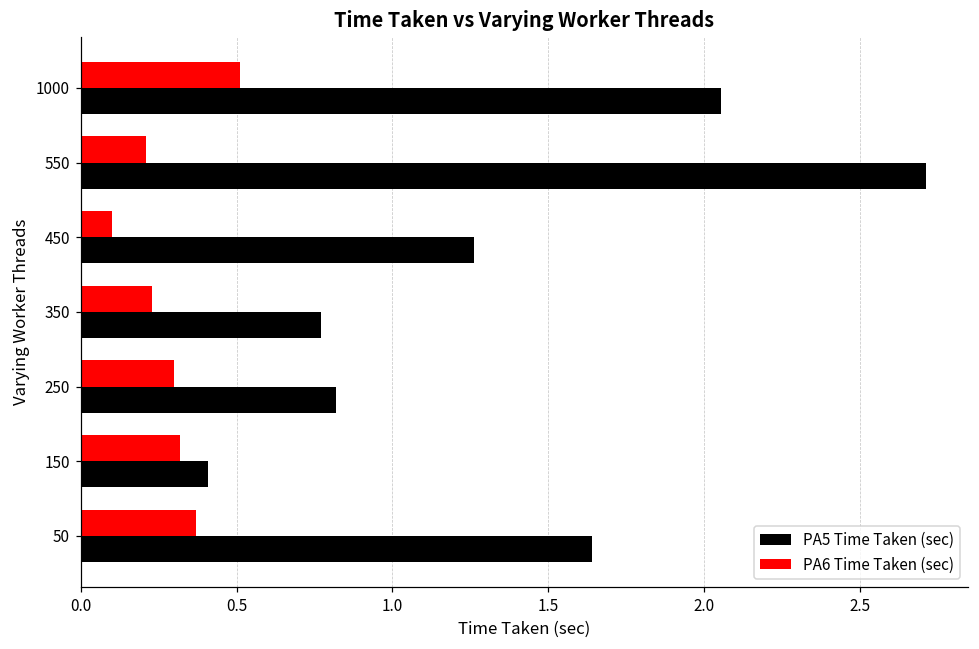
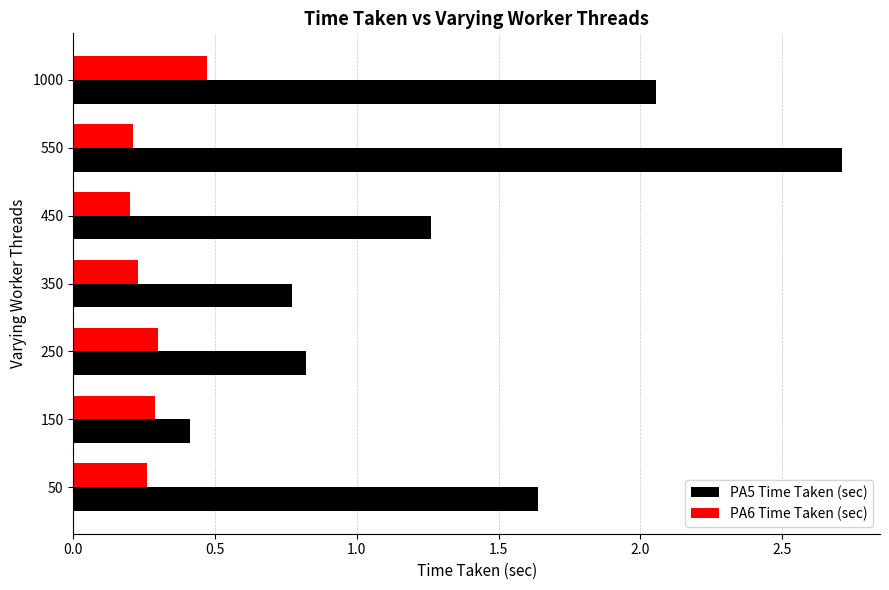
  {
    "PA5 Time Taken (sec)": {
      "1000": 2.06,
      "550": 2.71,
      "450": 1.26,
      "350": 0.77,
      "250": 0.82,
      "150": 0.41,
      "50": 1.64
    },
    "PA6 Time Taken (sec)": {
-     "1000": 0.51,
+     "1000": 0.47,
      "550": 0.21,
-     "450": 0.1,
+     "450": 0.2,
      "350": 0.23,
      "250": 0.30,
-     "150": 0.32,
-     "50": 0.37
+     "150": 0.29,
+     "50": 0.26
    }
  }
